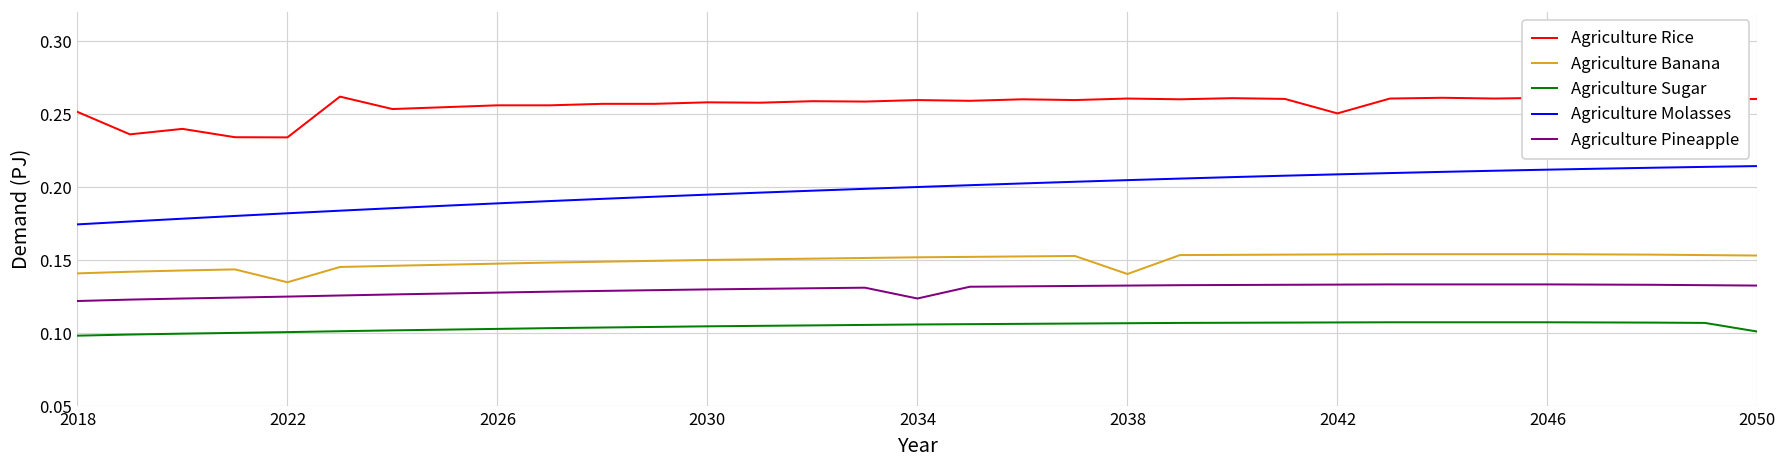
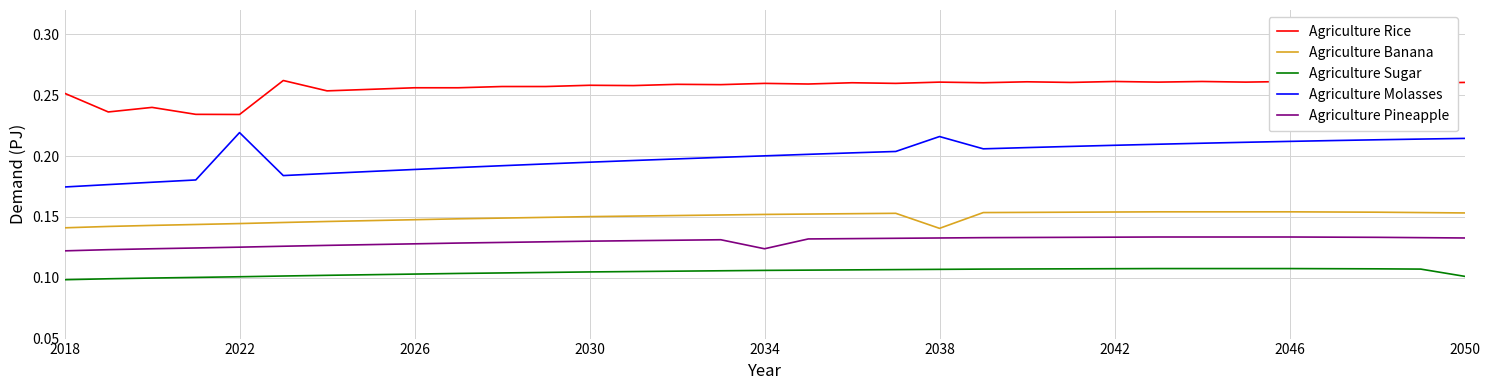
  {
    "Agriculture Rice": {
      "2018": 0.252,
      "2022": 0.234,
      "2026": 0.256,
      "2030": 0.258,
      "2034": 0.260,
      "2038": 0.261,
-     "2042": 0.251,
+     "2042": 0.261,
      "2050": 0.260
    },
    "Agriculture Banana": {
      "2018": 0.141,
-     "2022": 0.135,
+     "2022": 0.145,
      "2026": 0.148,
      "2030": 0.150,
      "2034": 0.152,
      "2038": 0.141,
      "2042": 0.154,
      "2046": 0.154,
      "2050": 0.153
    },
    "Agriculture Sugar": {
      "2018": 0.098,
      "2022": 0.101,
      "2026": 0.103,
      "2030": 0.105,
      "2034": 0.106,
      "2038": 0.107,
      "2042": 0.107,
      "2046": 0.108,
      "2050": 0.101
    },
    "Agriculture Molasses": {
      "2018": 0.175,
-     "2022": 0.182,
+     "2022": 0.219,
      "2026": 0.189,
      "2030": 0.195,
      "2034": 0.200,
-     "2038": 0.205,
+     "2038": 0.216,
      "2042": 0.209,
      "2046": 0.212,
      "2050": 0.214
    },
    "Agriculture Pineapple": {
      "2018": 0.122,
      "2022": 0.125,
      "2026": 0.128,
      "2030": 0.130,
      "2034": 0.124,
      "2038": 0.133,
      "2042": 0.133,
      "2046": 0.133,
      "2050": 0.133
    }
  }
